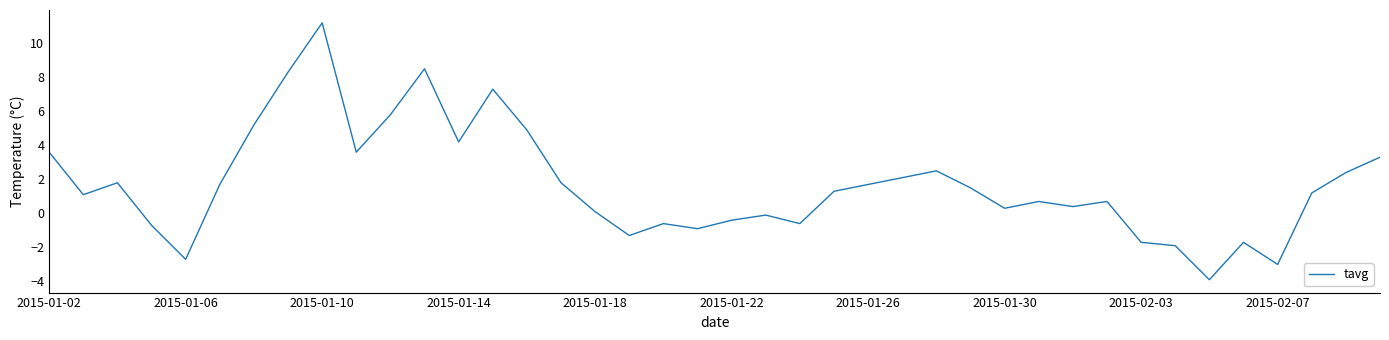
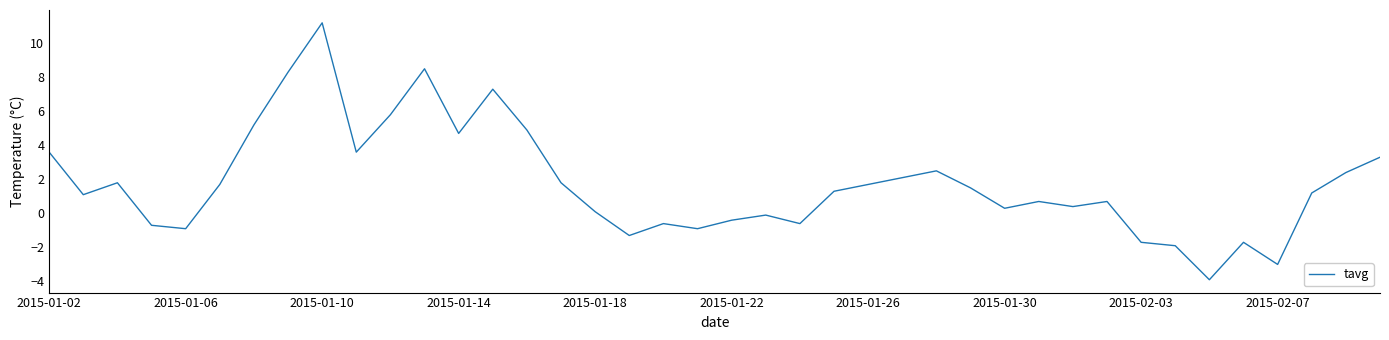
  {
    "2015-01-02": 3.6,
-   "2015-01-06": -2.7,
+   "2015-01-06": -0.9,
    "2015-01-10": 11.2,
-   "2015-01-14": 4.2,
+   "2015-01-14": 4.7,
    "2015-01-18": 0.1,
    "2015-01-22": -0.4,
    "2015-01-26": 1.7,
    "2015-01-30": 0.3,
    "2015-02-03": -1.7,
    "2015-02-07": -3.0
  }
